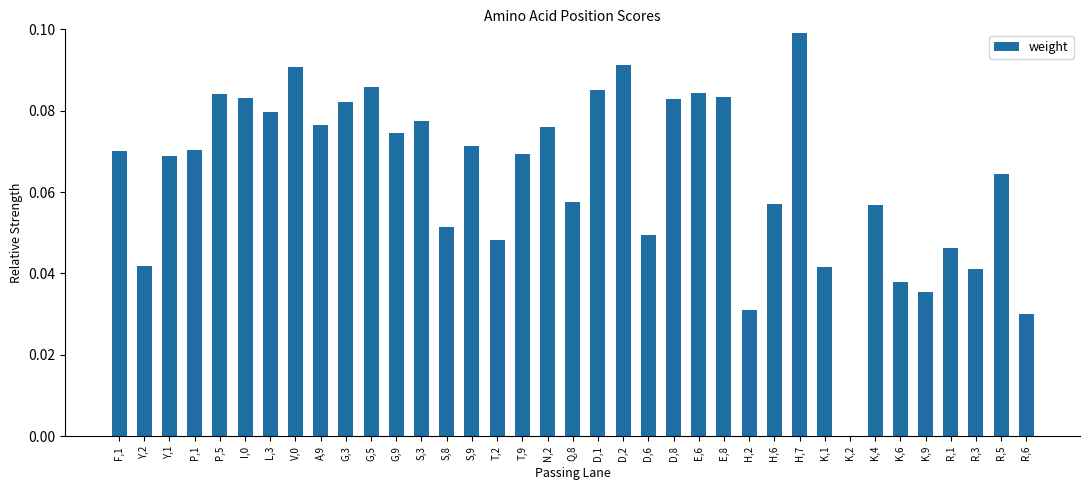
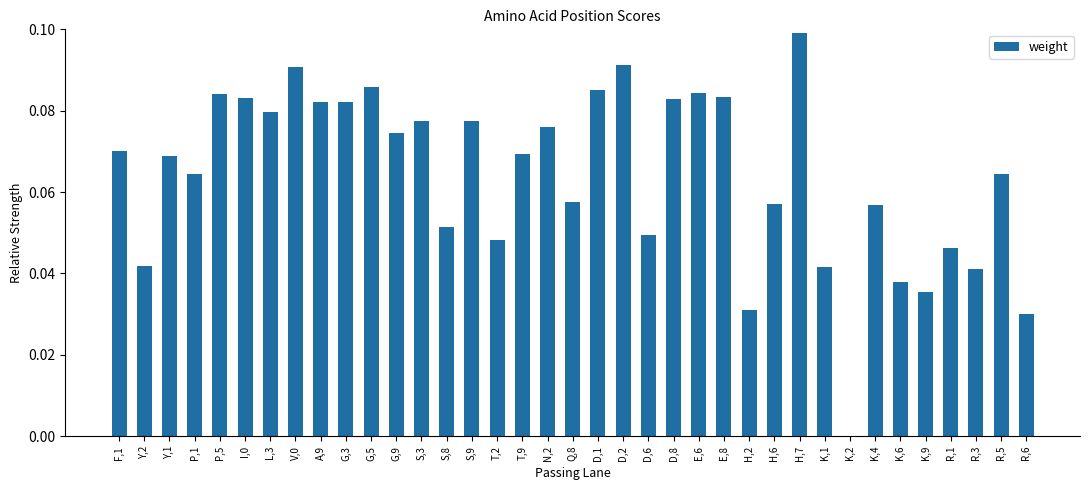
  {
    "F,1": 0.070,
    "Y,2": 0.042,
    "Y,1": 0.069,
-   "P,1": 0.070,
+   "P,1": 0.064,
    "P,5": 0.084,
    "I,0": 0.083,
    "L,3": 0.080,
    "V,0": 0.091,
-   "A,9": 0.077,
+   "A,9": 0.082,
    "G,3": 0.082,
    "G,5": 0.086,
    "G,9": 0.074,
    "S,3": 0.078,
    "S,8": 0.051,
-   "S,9": 0.071,
+   "S,9": 0.078,
    "T,2": 0.048,
    "T,9": 0.069,
    "N,2": 0.076,
    "Q,8": 0.058,
    "D,1": 0.085,
    "D,2": 0.091,
    "D,6": 0.049,
    "D,8": 0.083,
    "E,6": 0.084,
    "E,8": 0.083,
    "H,2": 0.031,
    "H,6": 0.057,
    "H,7": 0.099,
    "K,1": 0.042,
    "K,2": 0.000,
    "K,4": 0.057,
    "K,6": 0.038,
    "K,9": 0.035,
    "R,1": 0.046,
    "R,3": 0.041,
    "R,5": 0.064,
    "R,6": 0.030
  }
